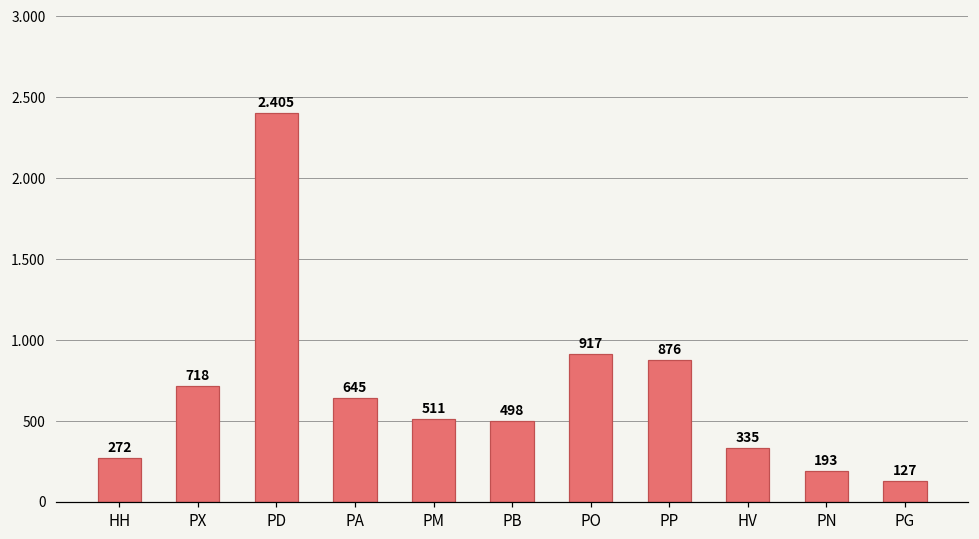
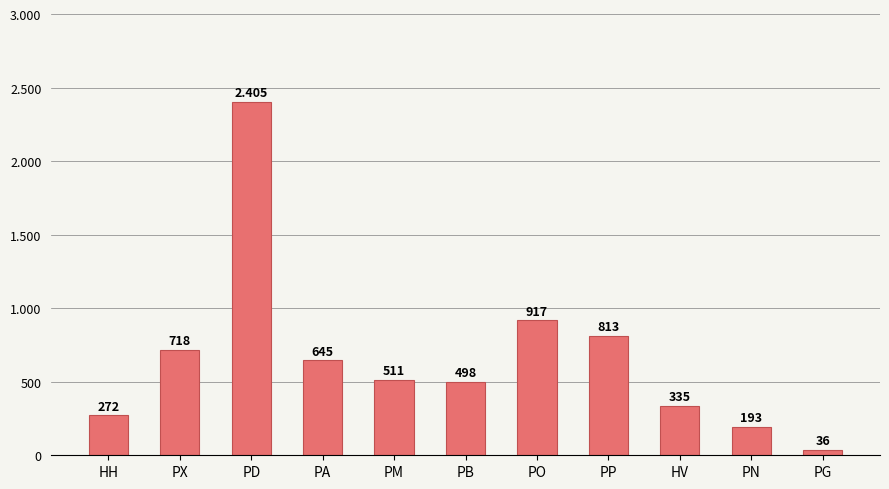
  {
    "HH": 272,
    "PX": 718,
    "PA": 645,
    "PM": 511,
    "PB": 498,
    "PO": 917,
-   "PP": 876,
+   "PP": 813,
    "HV": 335,
    "PN": 193,
-   "PG": 127
+   "PG": 36
  }
